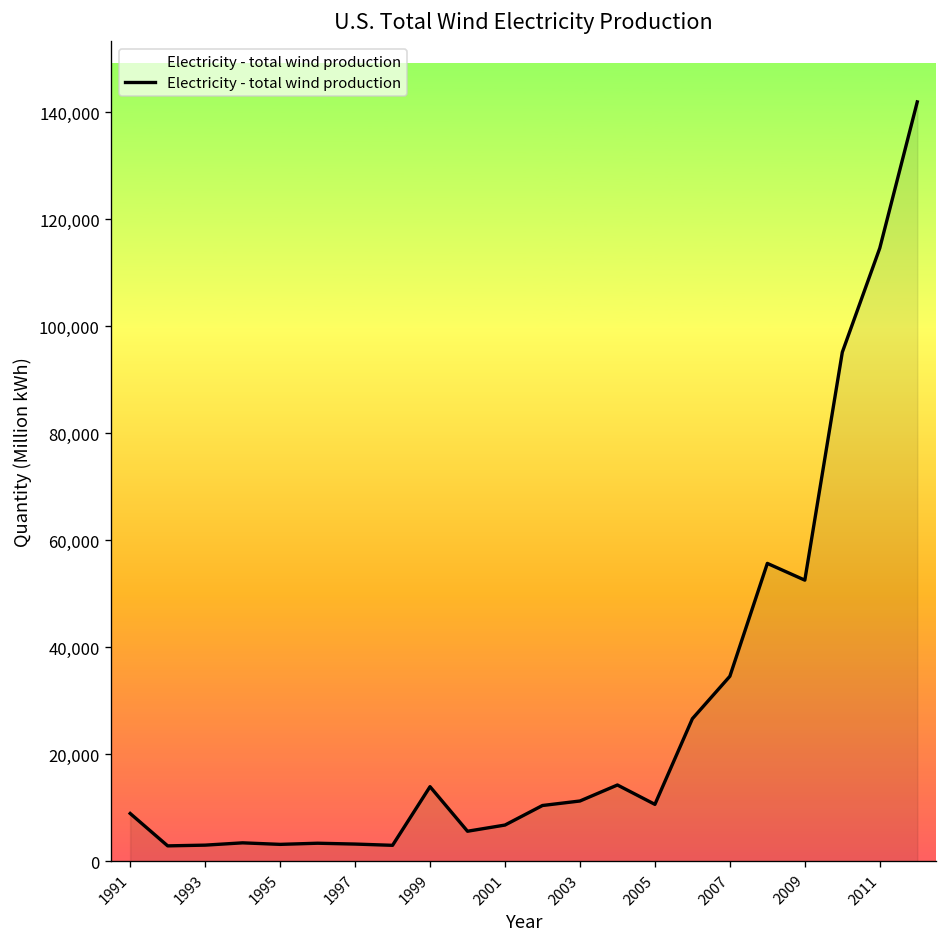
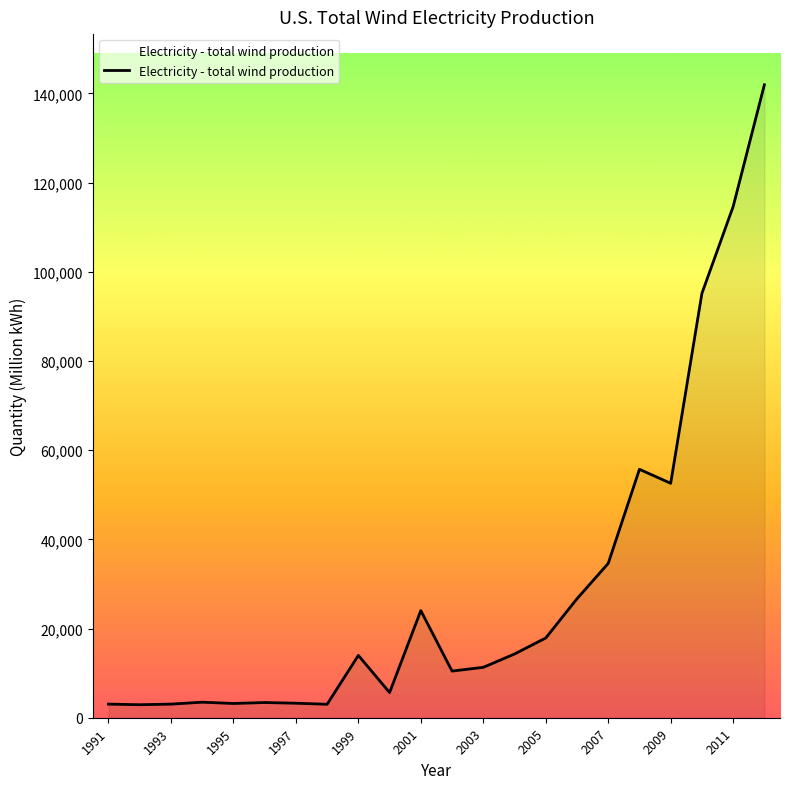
  {
-   "1991": "9,000",
+   "1991": "3,000",
    "1993": "3,000",
    "1995": "3,000",
    "1997": "3,000",
    "1999": "14,000",
-   "2001": "7,000",
+   "2001": "24,000",
    "2003": "11,000",
-   "2005": "11,000",
+   "2005": "18,000",
    "2007": "35,000",
    "2009": "53,000",
    "2011": "115,000"
  }
